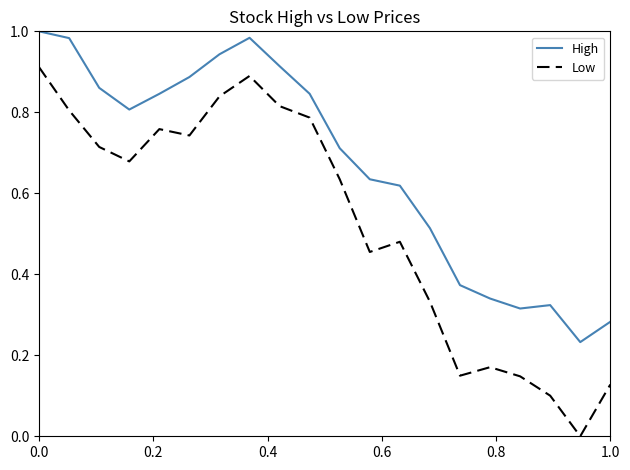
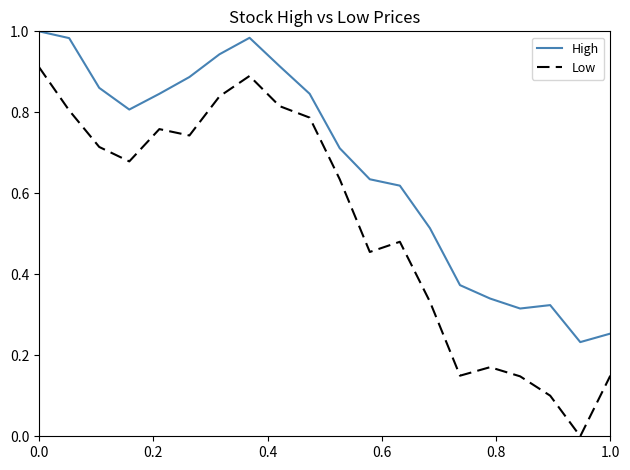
  {
    "High": {
      "0.0": 1.00,
-     "1.0": 0.28
+     "1.0": 0.25
    },
    "Low": {
      "0.0": 0.91,
-     "1.0": 0.13
+     "1.0": 0.15
    }
  }
